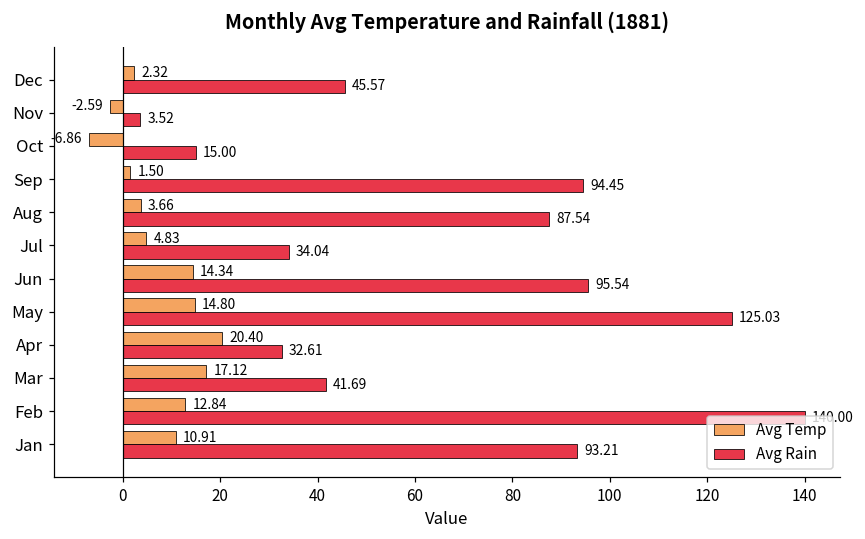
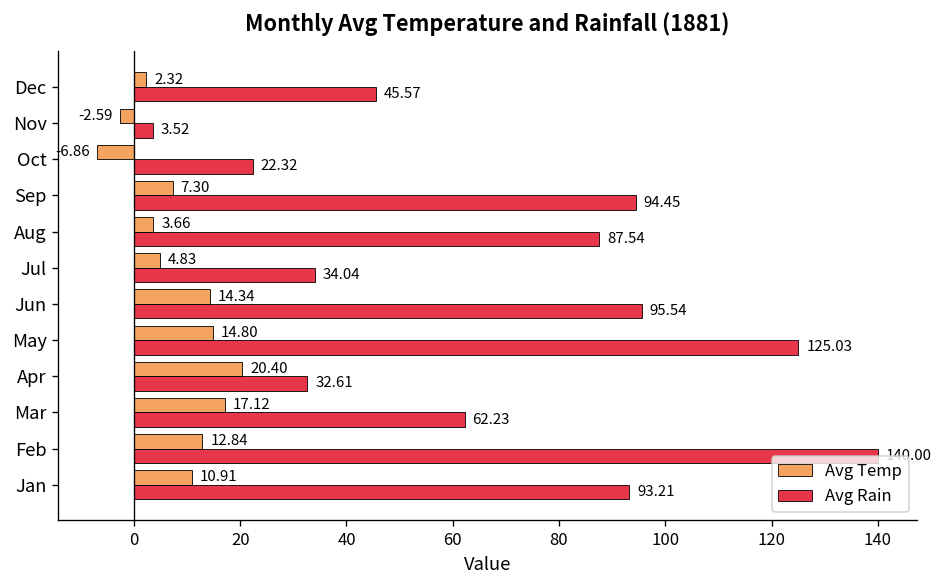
  {
    "Avg Temp": {
      "Dec": 2.32,
      "Nov": -2.59,
      "Oct": -6.86,
-     "Sep": 1.50,
+     "Sep": 7.30,
      "Aug": 3.66,
      "Jul": 4.83,
      "Jun": 14.34,
      "May": 14.80,
      "Apr": 20.40,
      "Mar": 17.12,
      "Feb": 12.84,
      "Jan": 10.91
    },
    "Avg Rain": {
      "Dec": 45.57,
      "Nov": 3.52,
-     "Oct": 15.00,
+     "Oct": 22.32,
      "Sep": 94.45,
      "Aug": 87.54,
      "Jul": 34.04,
      "Jun": 95.54,
      "May": 125.03,
      "Apr": 32.61,
-     "Mar": 41.69,
+     "Mar": 62.23,
      "Jan": 93.21
    }
  }
